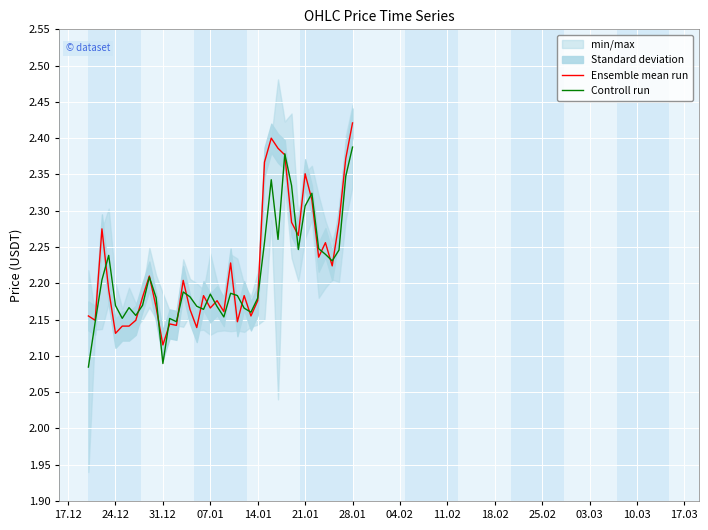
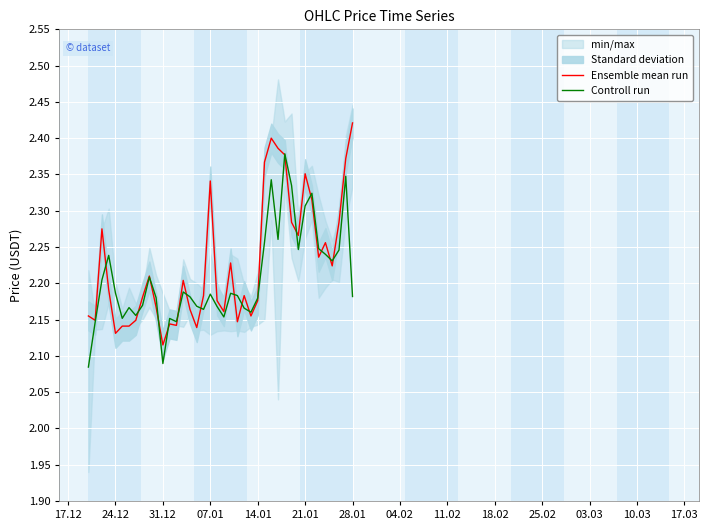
  {
    "Ensemble mean run": {
      "24.12": 2.13,
      "31.12": 2.12,
-     "07.01": 2.17,
+     "07.01": 2.34,
      "14.01": 2.18,
      "28.01": 2.42
    },
    "Controll run": {
-     "24.12": 2.17,
+     "24.12": 2.19,
      "31.12": 2.09,
      "14.01": 2.18,
      "21.01": 2.31,
-     "28.01": 2.39
+     "28.01": 2.18
    }
  }
